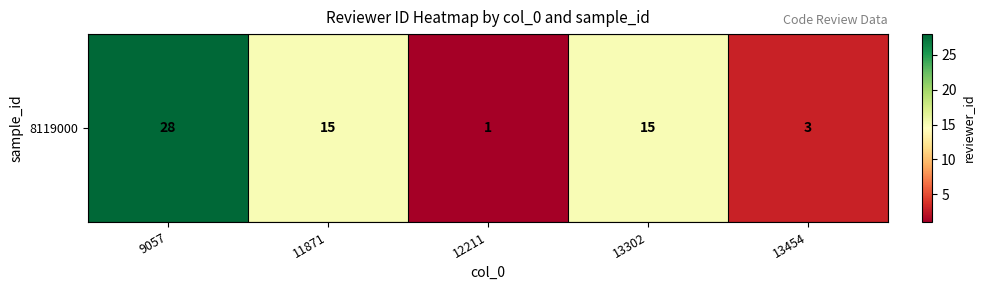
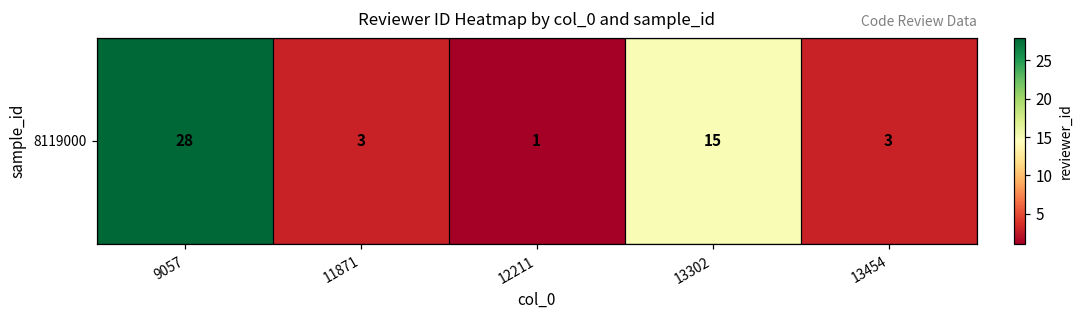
  {
    "8119000": {
      "9057": 28,
-     "11871": 15,
+     "11871": 3,
      "12211": 1,
      "13302": 15,
      "13454": 3
    }
  }
